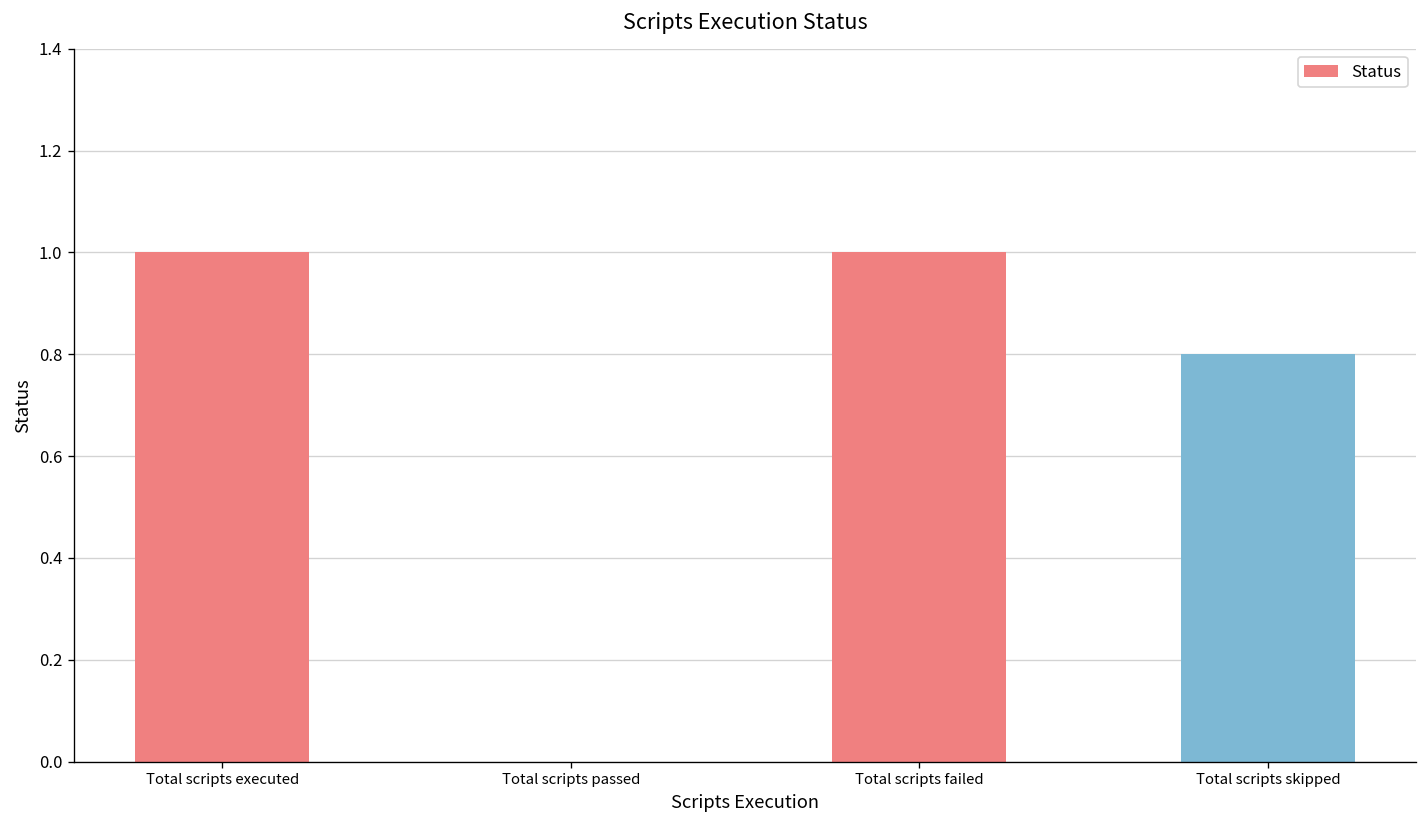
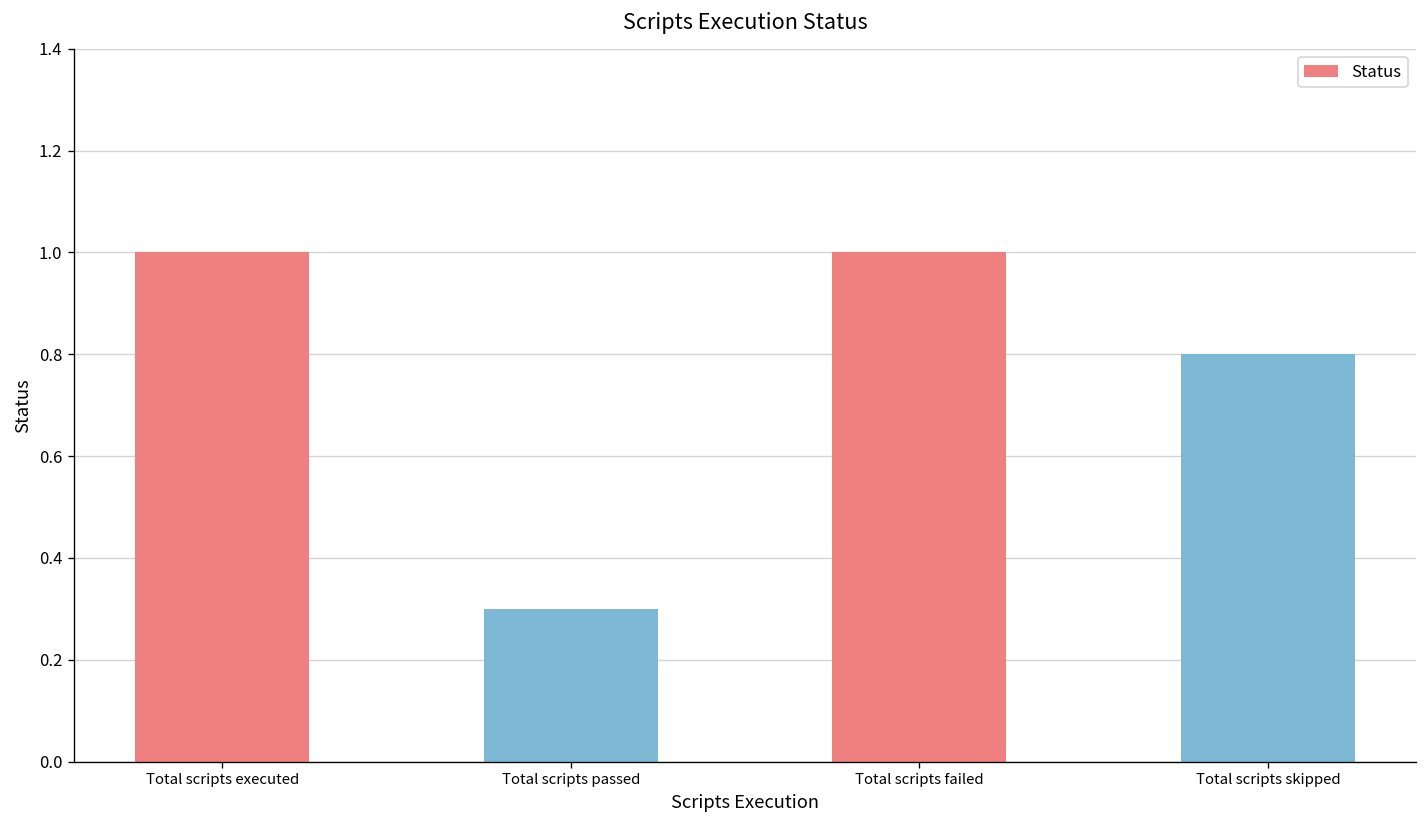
  {
    "Total scripts executed": 1.0,
-   "Total scripts passed": 0.0,
+   "Total scripts passed": 0.3,
    "Total scripts failed": 1.0,
    "Total scripts skipped": 0.8
  }
